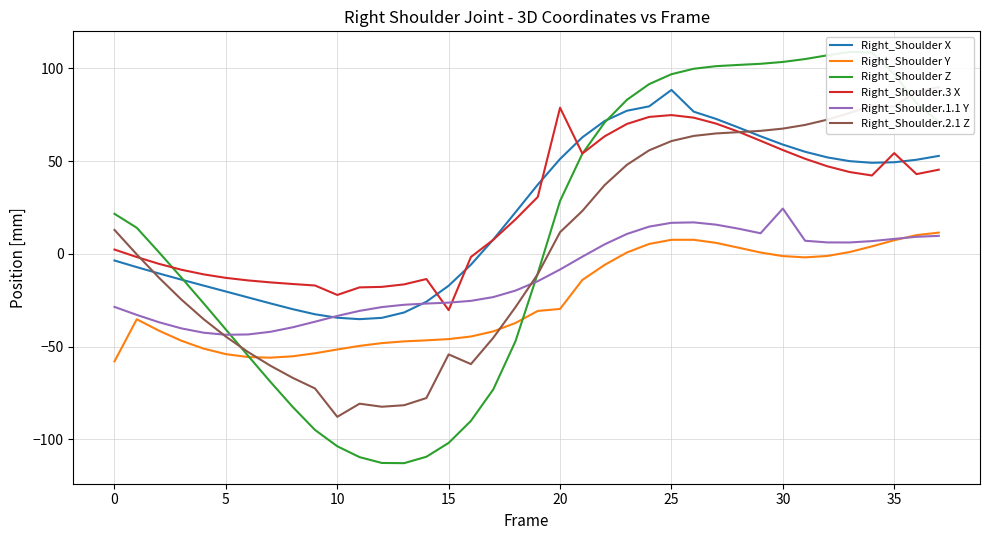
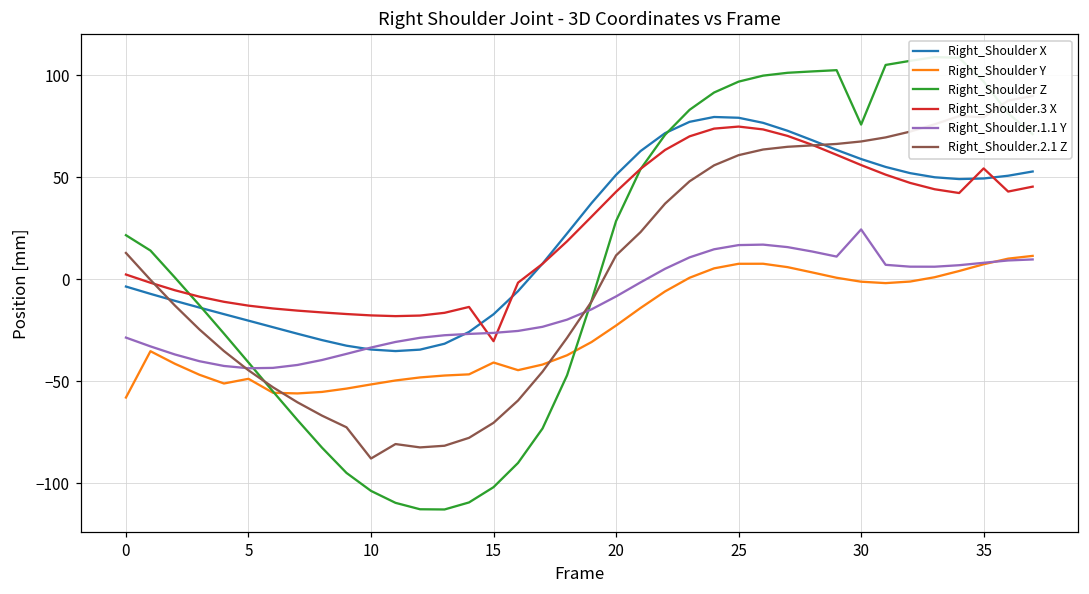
  {
    "Right_Shoulder X": {
      "0": -4,
      "5": -20,
      "15": -17,
      "20": 51,
-     "25": 88,
+     "25": 79,
      "30": 59,
      "35": 49
    },
    "Right_Shoulder Y": {
      "0": -58,
-     "5": -54,
+     "5": -49,
      "10": -52,
-     "15": -46,
-     "20": -30,
+     "15": -41,
+     "20": -23,
      "25": 8,
      "30": -1
    },
    "Right_Shoulder Z": {
      "0": 22,
      "5": -41,
      "10": -104,
      "15": -102,
      "20": 29,
      "25": 97,
-     "30": 103
+     "30": 76
    },
    "Right_Shoulder.3 X": {
      "0": 2,
      "5": -13,
-     "10": -22,
+     "10": -18,
      "15": -30,
-     "20": 79,
+     "20": 43,
      "25": 75,
      "30": 56,
      "35": 54
    },
    "Right_Shoulder.1.1 Y": {
      "0": -29,
      "15": -26,
      "20": -8,
      "25": 17,
      "30": 24
    },
    "Right_Shoulder.2.1 Z": {
      "0": 13,
      "10": -88,
-     "15": -54,
+     "15": -70,
      "20": 12,
      "25": 61,
      "30": 68
    }
  }
